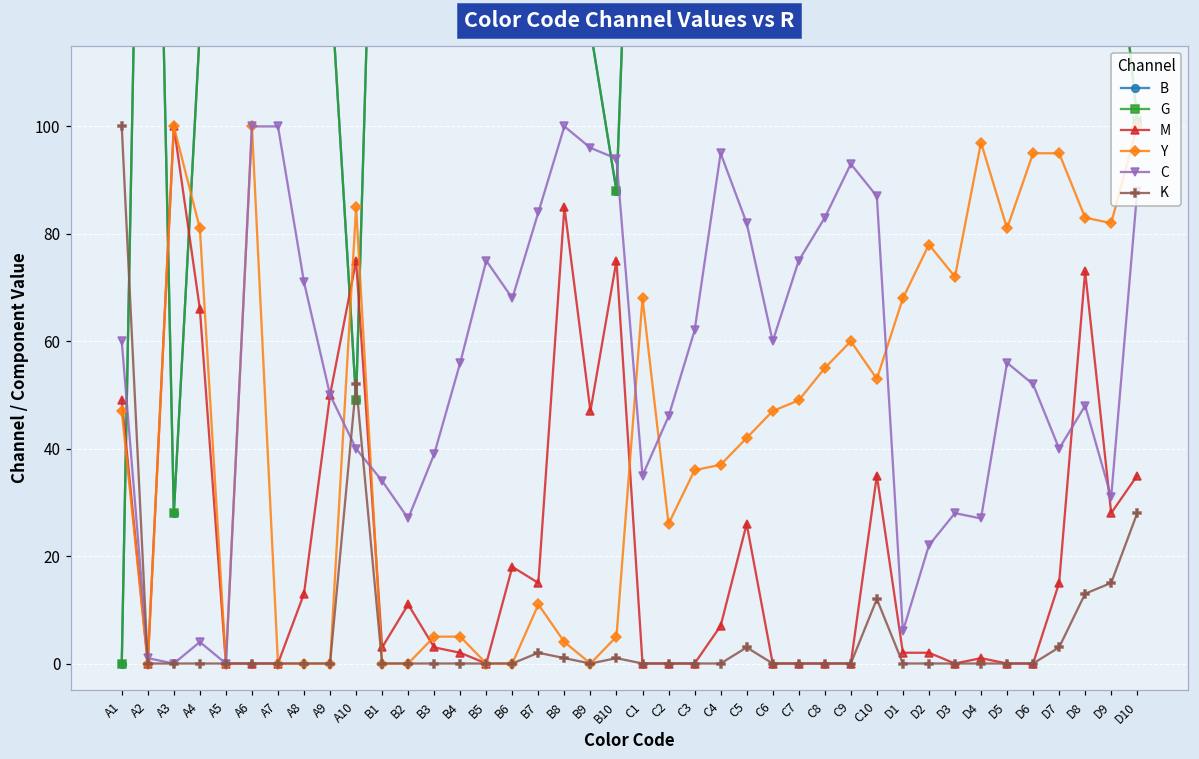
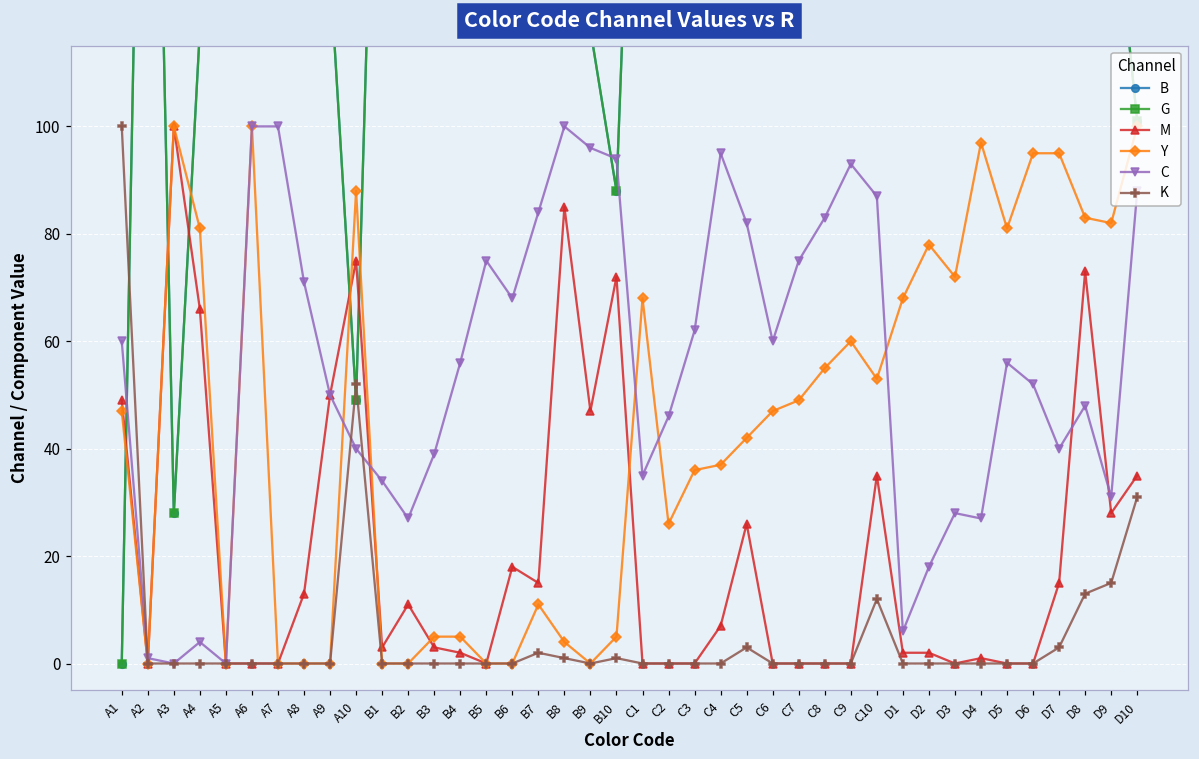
  {
    "G": {
      "A1": 0,
      "A3": 28,
      "A10": 49,
      "B10": 88
    },
    "M": {
      "A1": 49,
      "A4": 66,
      "A8": 13,
      "A10": 75,
      "B1": 3,
      "B2": 11,
      "B3": 3,
      "B4": 2,
      "B6": 18,
      "B7": 15,
      "B8": 85,
      "B9": 47,
-     "B10": 75,
+     "B10": 72,
      "C4": 7,
      "C5": 26,
      "C10": 35,
      "D1": 2,
      "D2": 2,
      "D4": 1,
      "D7": 15,
      "D8": 73,
      "D9": 28,
      "D10": 35
    },
    "Y": {
      "A1": 47,
      "A4": 81,
-     "A10": 85,
+     "A10": 88,
      "B3": 5,
      "B4": 5,
      "B7": 11,
      "B8": 4,
      "B10": 5,
      "C1": 68,
      "C2": 26,
      "C3": 36,
      "C4": 37,
      "C5": 42,
      "C6": 47,
      "C7": 49,
      "C8": 55,
      "C9": 60,
      "C10": 53,
      "D1": 68,
      "D2": 78,
      "D3": 72,
      "D4": 97,
      "D5": 81,
      "D6": 95,
      "D7": 95,
      "D8": 83,
      "D9": 82
    },
    "C": {
      "A1": 60,
      "A2": 1,
      "A4": 4,
      "A7": 100,
      "A8": 71,
      "A10": 40,
      "B1": 34,
      "B2": 27,
      "B3": 39,
      "B4": 56,
      "B5": 75,
      "B6": 68,
      "B7": 84,
      "B8": 100,
      "B9": 96,
      "B10": 94,
      "C1": 35,
      "C2": 46,
      "C3": 62,
      "C4": 95,
      "C5": 82,
      "C6": 60,
      "C7": 75,
      "C8": 83,
      "C9": 93,
      "C10": 87,
      "D1": 6,
-     "D2": 22,
+     "D2": 18,
      "D3": 28,
      "D4": 27,
      "D5": 56,
      "D6": 52,
      "D7": 40,
      "D8": 48,
      "D9": 31
    },
    "K": {
      "A1": 100,
      "A4": 0,
      "A10": 52,
      "B3": 0,
      "B4": 0,
      "B7": 2,
      "B8": 1,
      "B10": 1,
      "C4": 0,
      "C5": 3,
      "C10": 12,
      "D1": 0,
      "D2": 0,
      "D4": 0,
      "D7": 3,
      "D8": 13,
      "D9": 15,
-     "D10": 28
+     "D10": 31
    }
  }
